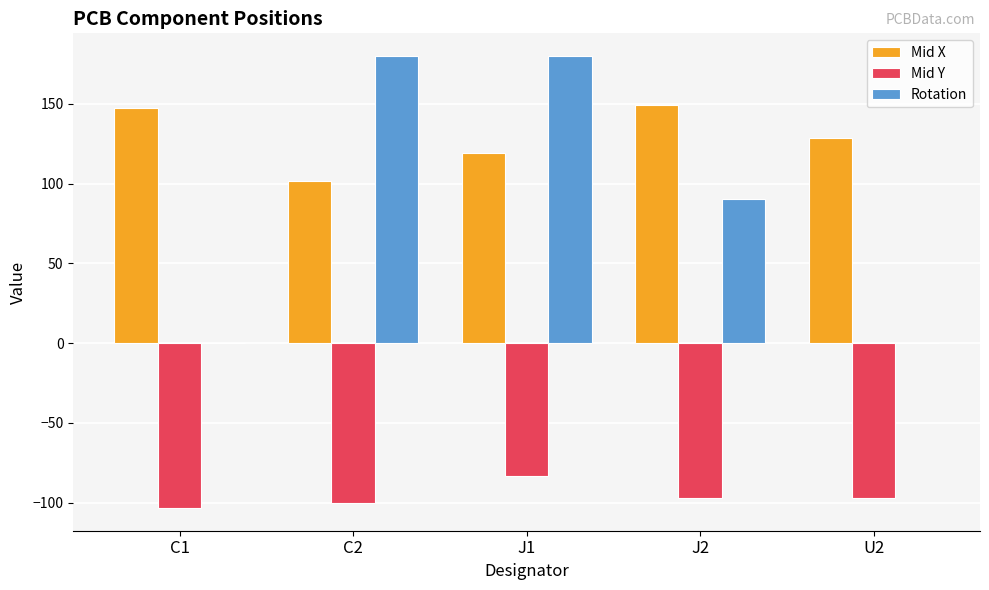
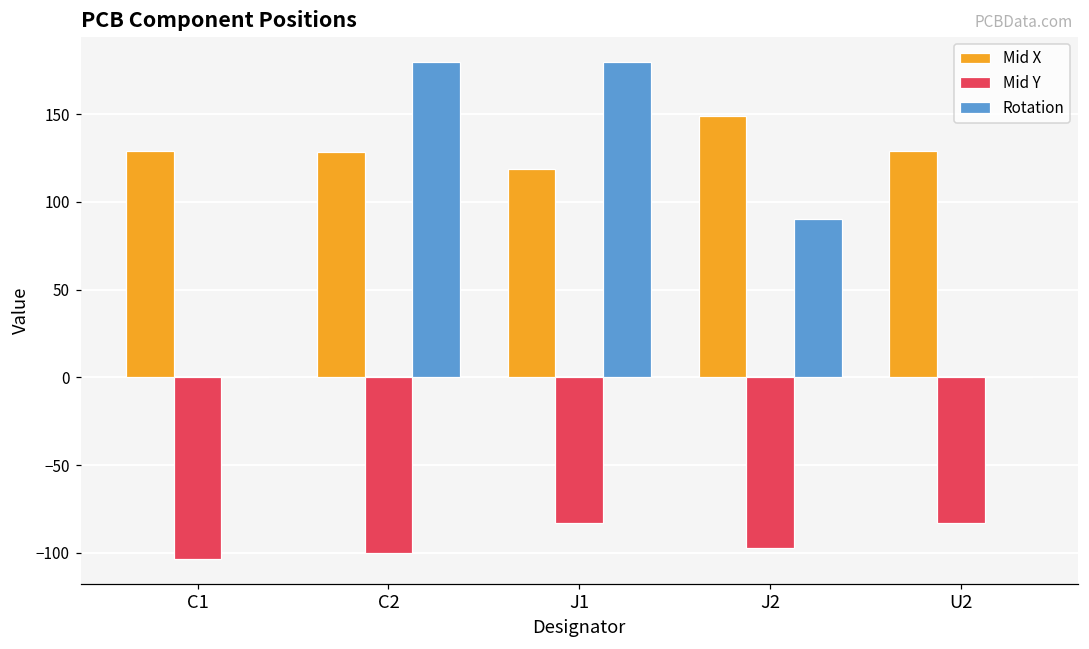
  {
    "Mid X": {
-     "C1": 147,
-     "C2": 102,
+     "C1": 129,
+     "C2": 129,
      "J1": 119,
      "J2": 149,
      "U2": 129
    },
    "Mid Y": {
      "C1": -104,
      "C2": -100,
      "J1": -83,
      "J2": -97,
-     "U2": -97
+     "U2": -83
    },
    "Rotation": {
      "C1": 0,
      "C2": 180,
      "J1": 180,
      "J2": 90,
      "U2": 0
    }
  }
